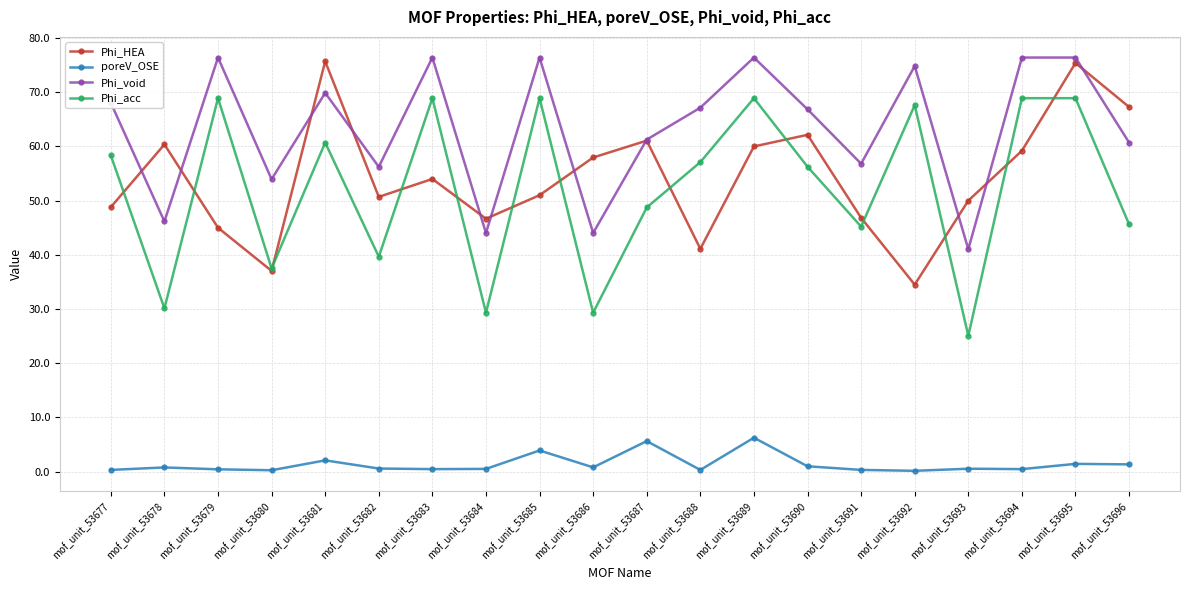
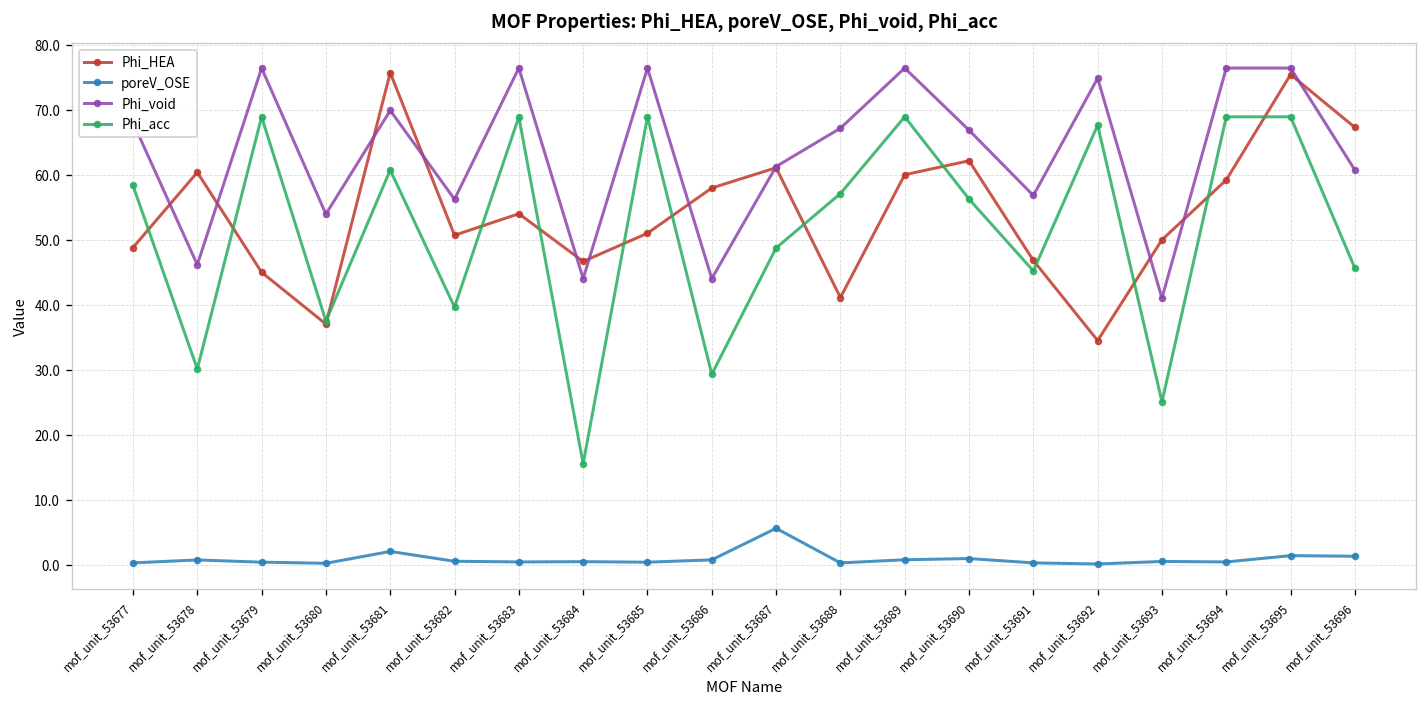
  {
    "Phi_HEA": {
      "mof_unit_53677": 49,
      "mof_unit_53678": 60,
      "mof_unit_53679": 45,
      "mof_unit_53681": 76,
      "mof_unit_53682": 51,
      "mof_unit_53683": 54,
      "mof_unit_53684": 47,
      "mof_unit_53685": 51,
      "mof_unit_53686": 58,
      "mof_unit_53688": 41,
      "mof_unit_53689": 60,
      "mof_unit_53690": 62,
      "mof_unit_53691": 47,
      "mof_unit_53692": 35,
      "mof_unit_53693": 50,
      "mof_unit_53694": 59,
      "mof_unit_53695": 75,
      "mof_unit_53696": 67
    },
    "poreV_OSE": {
      "mof_unit_53677": 0,
      "mof_unit_53678": 1,
      "mof_unit_53679": 0,
      "mof_unit_53680": 0,
      "mof_unit_53681": 2,
      "mof_unit_53682": 1,
      "mof_unit_53683": 0,
      "mof_unit_53684": 1,
-     "mof_unit_53685": 4,
+     "mof_unit_53685": 0,
      "mof_unit_53686": 1,
      "mof_unit_53687": 6,
      "mof_unit_53688": 0,
-     "mof_unit_53689": 6,
+     "mof_unit_53689": 1,
      "mof_unit_53690": 1,
      "mof_unit_53691": 0,
      "mof_unit_53692": 0,
      "mof_unit_53693": 1,
      "mof_unit_53694": 0,
      "mof_unit_53695": 1,
      "mof_unit_53696": 1
    },
    "Phi_void": {
      "mof_unit_53678": 46,
      "mof_unit_53679": 76,
      "mof_unit_53680": 54,
      "mof_unit_53681": 70,
      "mof_unit_53682": 56,
      "mof_unit_53683": 76,
      "mof_unit_53684": 44,
      "mof_unit_53685": 76,
      "mof_unit_53686": 44,
      "mof_unit_53688": 67,
      "mof_unit_53689": 76,
      "mof_unit_53690": 67,
      "mof_unit_53691": 57,
      "mof_unit_53692": 75,
      "mof_unit_53693": 41,
      "mof_unit_53694": 76,
      "mof_unit_53695": 76,
      "mof_unit_53696": 61
    },
    "Phi_acc": {
      "mof_unit_53677": 58,
      "mof_unit_53678": 30,
      "mof_unit_53679": 69,
      "mof_unit_53681": 61,
      "mof_unit_53682": 40,
      "mof_unit_53683": 69,
-     "mof_unit_53684": 29,
+     "mof_unit_53684": 16,
      "mof_unit_53685": 69,
      "mof_unit_53686": 29,
      "mof_unit_53687": 49,
      "mof_unit_53688": 57,
      "mof_unit_53689": 69,
      "mof_unit_53690": 56,
      "mof_unit_53691": 45,
      "mof_unit_53692": 68,
      "mof_unit_53693": 25,
      "mof_unit_53694": 69,
      "mof_unit_53695": 69,
      "mof_unit_53696": 46
    }
  }
